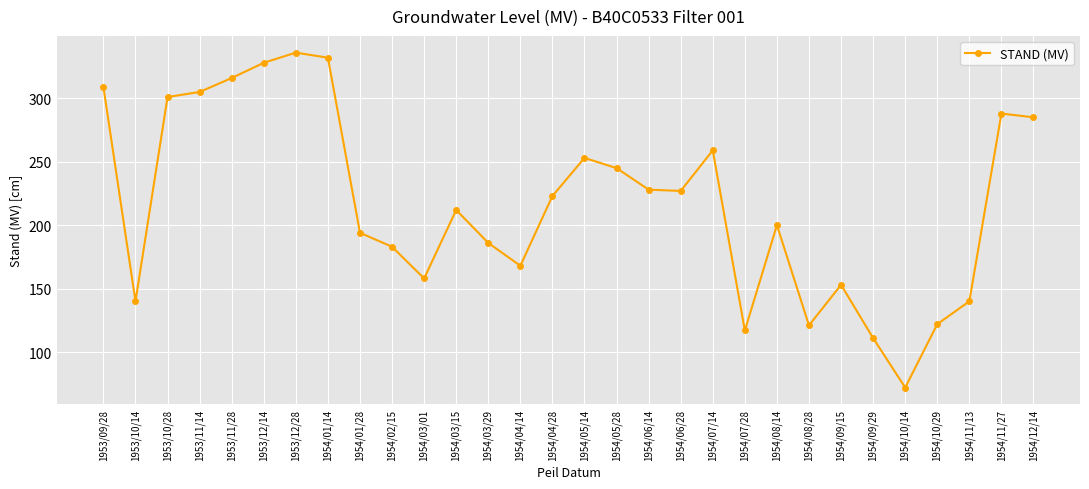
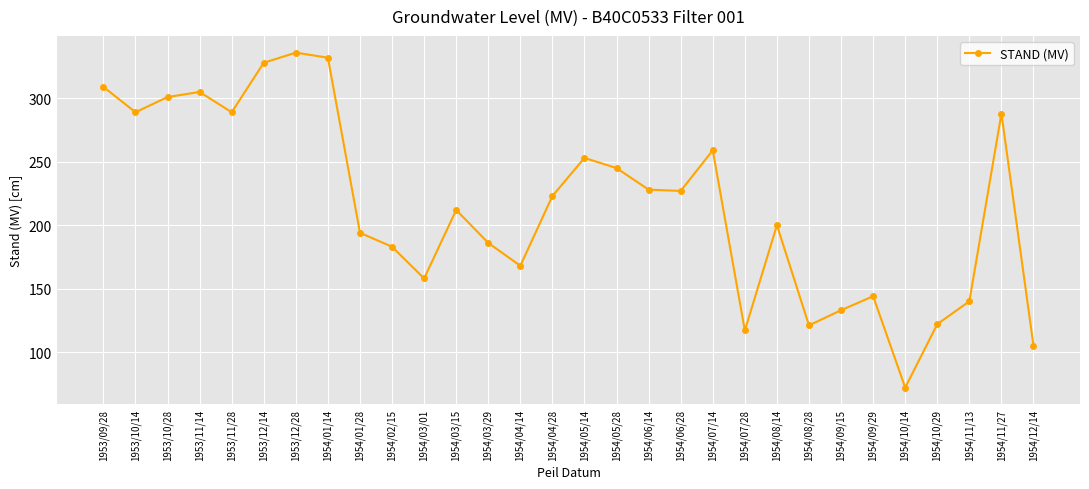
  {
    "1953/09/28": 309,
-   "1953/10/14": 140,
+   "1953/10/14": 289,
    "1953/10/28": 301,
    "1953/11/14": 305,
-   "1953/11/28": 316,
+   "1953/11/28": 289,
    "1953/12/14": 328,
    "1953/12/28": 336,
    "1954/01/14": 332,
    "1954/01/28": 194,
    "1954/02/15": 183,
    "1954/03/01": 158,
    "1954/03/15": 212,
    "1954/03/29": 186,
    "1954/04/14": 168,
    "1954/04/28": 223,
    "1954/05/14": 253,
    "1954/05/28": 245,
    "1954/06/14": 228,
    "1954/06/28": 227,
    "1954/07/14": 259,
    "1954/07/28": 117,
    "1954/08/14": 200,
    "1954/08/28": 121,
-   "1954/09/15": 153,
-   "1954/09/29": 111,
+   "1954/09/15": 133,
+   "1954/09/29": 144,
    "1954/10/14": 72,
    "1954/10/29": 122,
    "1954/11/13": 140,
    "1954/11/27": 288,
-   "1954/12/14": 285
+   "1954/12/14": 105
  }
